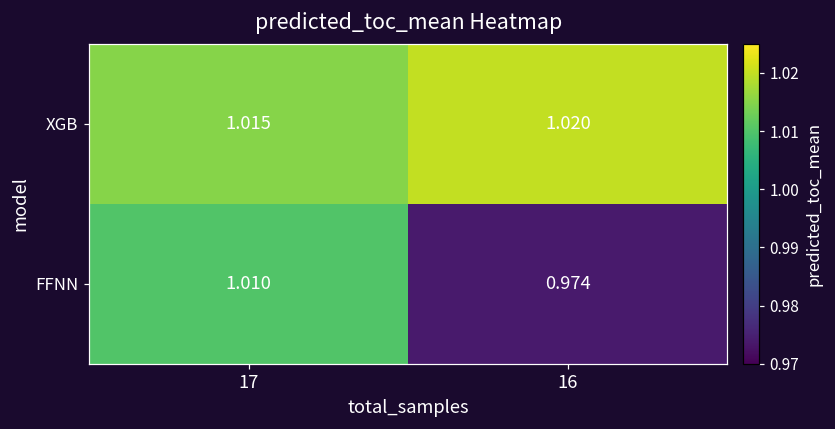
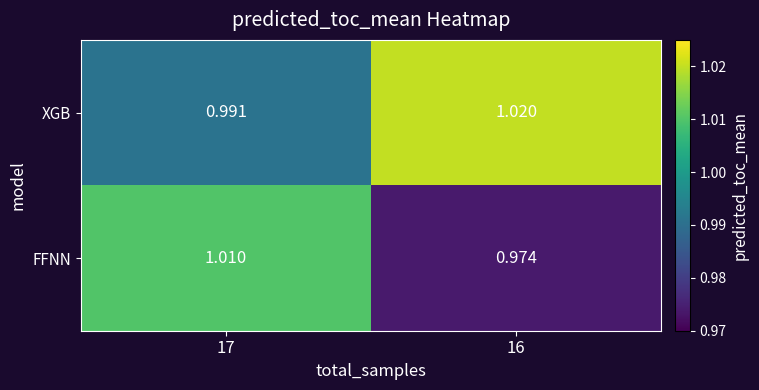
  {
    "XGB": {
-     "17": 1.015,
+     "17": 0.991,
      "16": 1.020
    },
    "FFNN": {
      "17": 1.010,
      "16": 0.974
    }
  }
